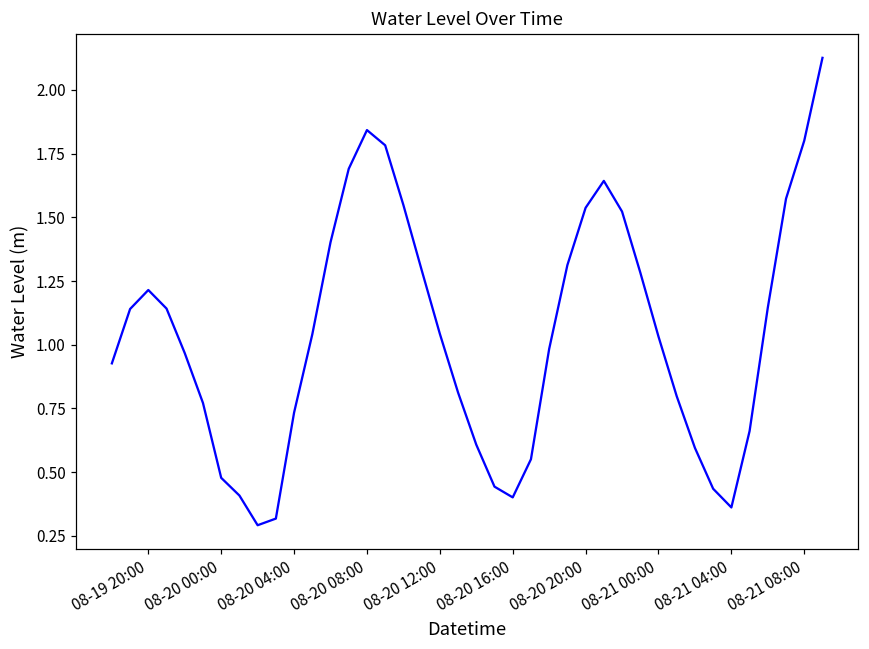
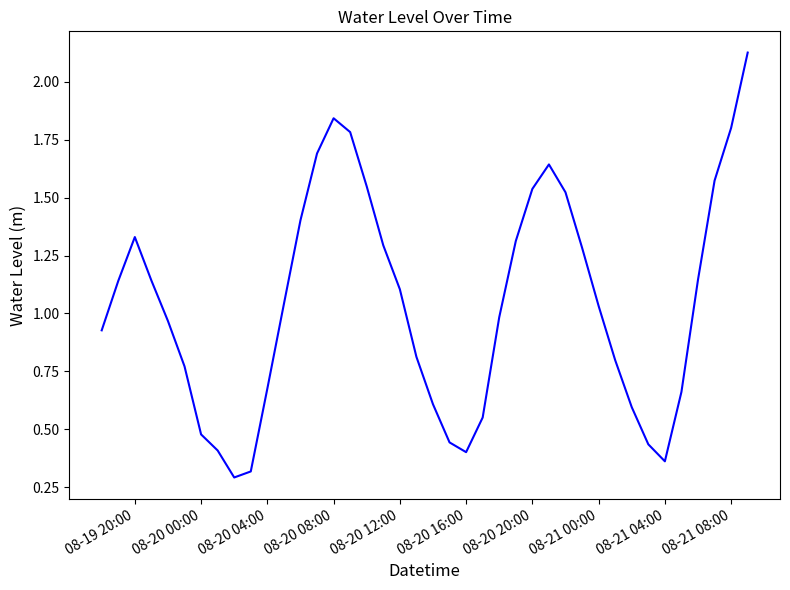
  {
-   "08-19 20:00": 1.21,
+   "08-19 20:00": 1.33,
    "08-20 00:00": 0.48,
-   "08-20 04:00": 0.73,
+   "08-20 04:00": 0.68,
    "08-20 08:00": 1.84,
-   "08-20 12:00": 1.04,
+   "08-20 12:00": 1.10,
    "08-20 16:00": 0.40,
    "08-20 20:00": 1.54,
    "08-21 00:00": 1.03,
    "08-21 04:00": 0.36,
    "08-21 08:00": 1.80
  }
